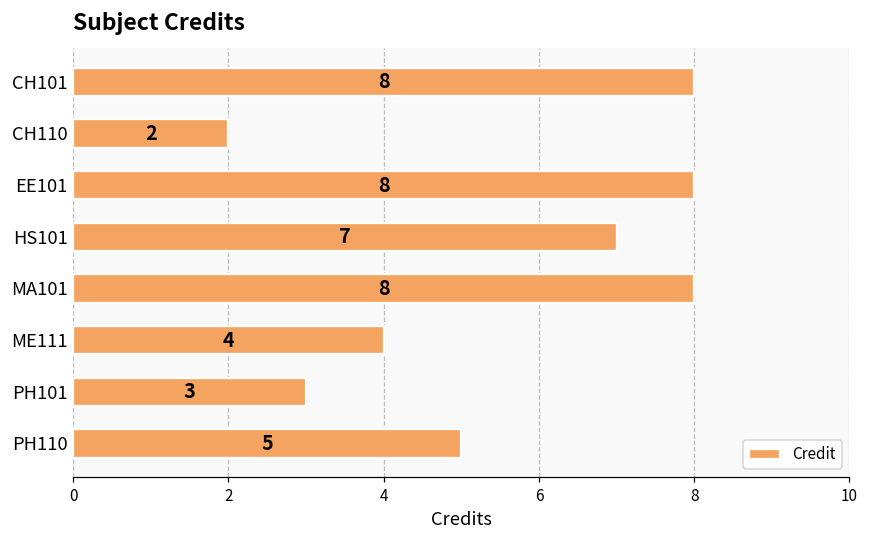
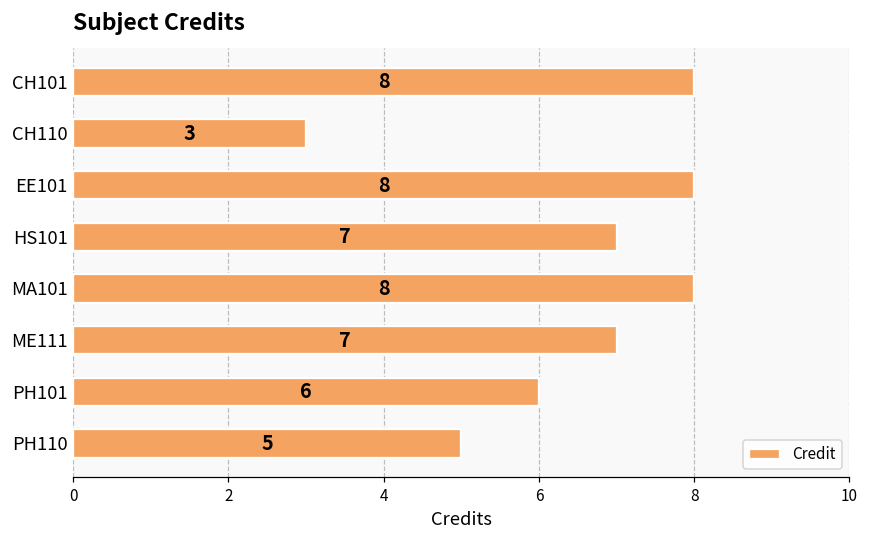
  {
    "CH101": 8,
-   "CH110": 2,
+   "CH110": 3,
    "EE101": 8,
    "HS101": 7,
    "MA101": 8,
-   "ME111": 4,
-   "PH101": 3,
+   "ME111": 7,
+   "PH101": 6,
    "PH110": 5
  }
